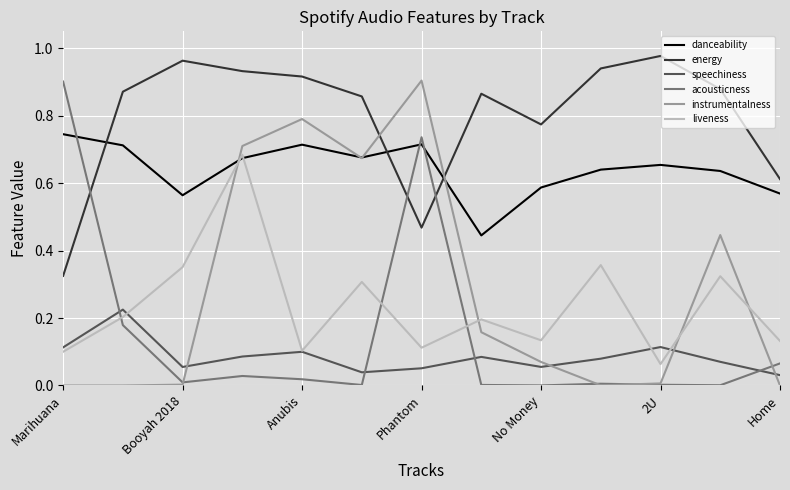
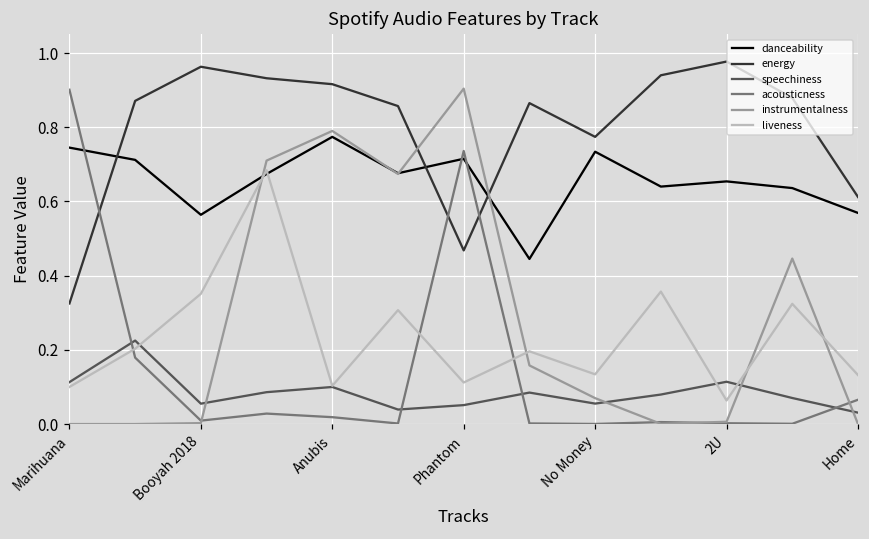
  {
    "danceability": {
      "Marihuana": 0.75,
      "Booyah 2018": 0.56,
-     "Anubis": 0.71,
+     "Anubis": 0.77,
      "Phantom": 0.72,
-     "No Money": 0.59,
+     "No Money": 0.73,
      "2U": 0.65,
      "Home": 0.57
    }
  }
